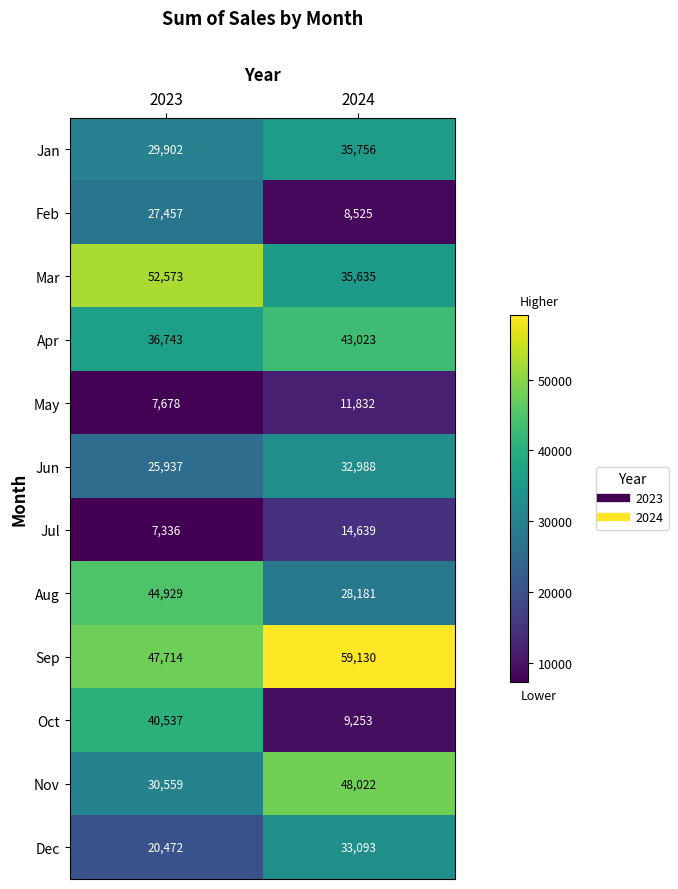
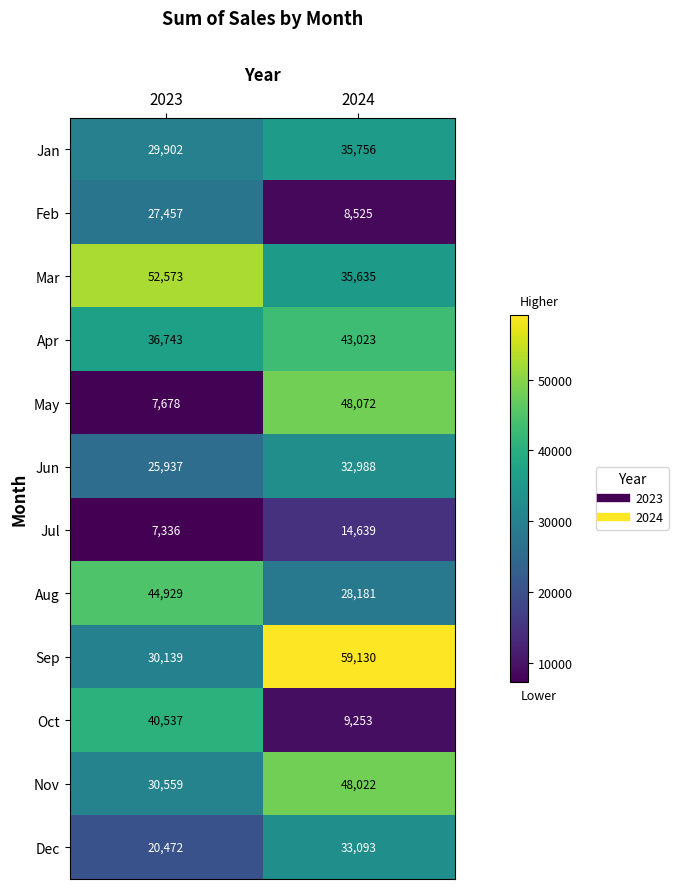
  {
    "Jan": {
      "2023": "29,902",
      "2024": "35,756"
    },
    "Feb": {
      "2023": "27,457",
      "2024": "8,525"
    },
    "Mar": {
      "2023": "52,573",
      "2024": "35,635"
    },
    "Apr": {
      "2023": "36,743",
      "2024": "43,023"
    },
    "May": {
      "2023": "7,678",
-     "2024": "11,832"
+     "2024": "48,072"
    },
    "Jun": {
      "2023": "25,937",
      "2024": "32,988"
    },
    "Jul": {
      "2023": "7,336",
      "2024": "14,639"
    },
    "Aug": {
      "2023": "44,929",
      "2024": "28,181"
    },
    "Sep": {
-     "2023": "47,714",
+     "2023": "30,139",
      "2024": "59,130"
    },
    "Oct": {
      "2023": "40,537",
      "2024": "9,253"
    },
    "Nov": {
      "2023": "30,559",
      "2024": "48,022"
    },
    "Dec": {
      "2023": "20,472",
      "2024": "33,093"
    }
  }
